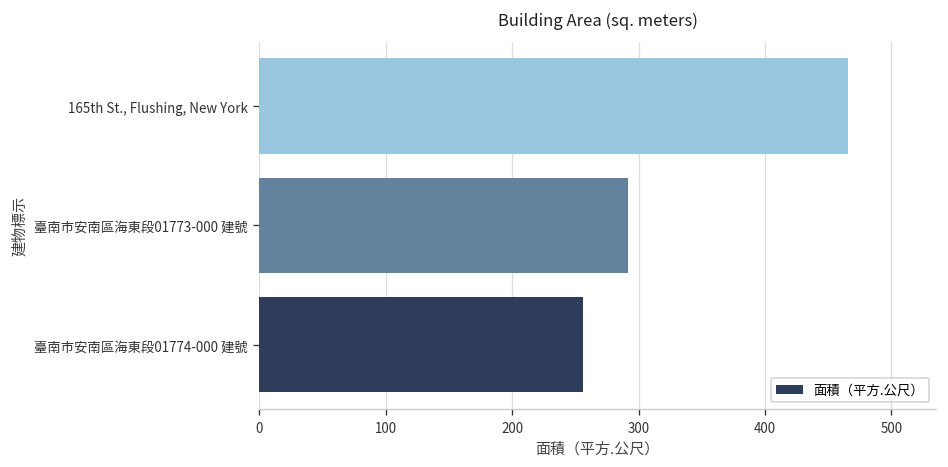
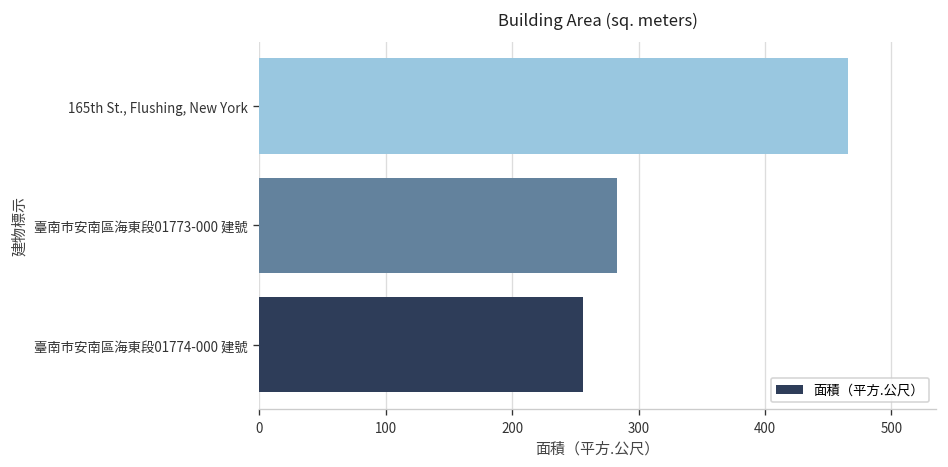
  {
    "165th St., Flushing, New York": 466,
-   "臺南市安南區海東段01773-000 建號": 292,
+   "臺南市安南區海東段01773-000 建號": 283,
    "臺南市安南區海東段01774-000 建號": 256
  }
